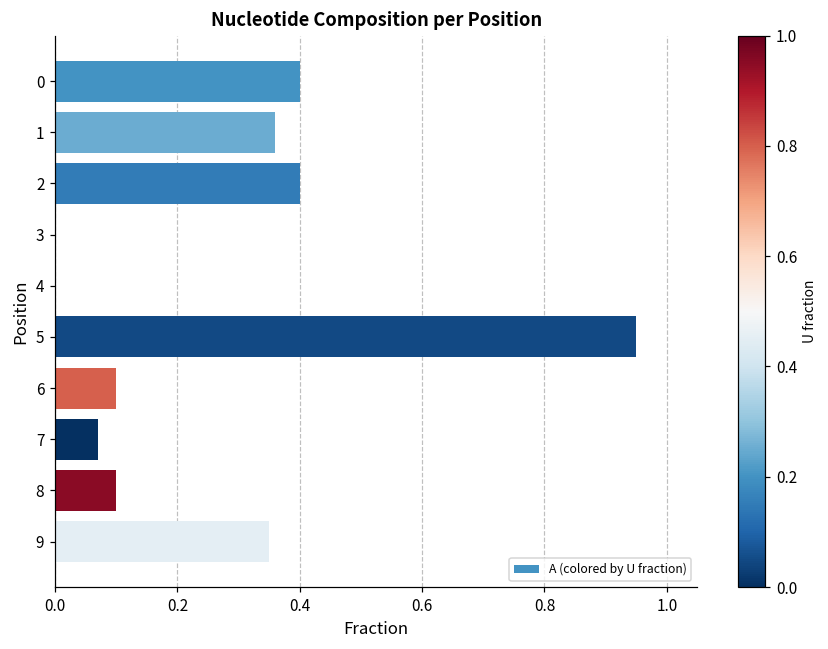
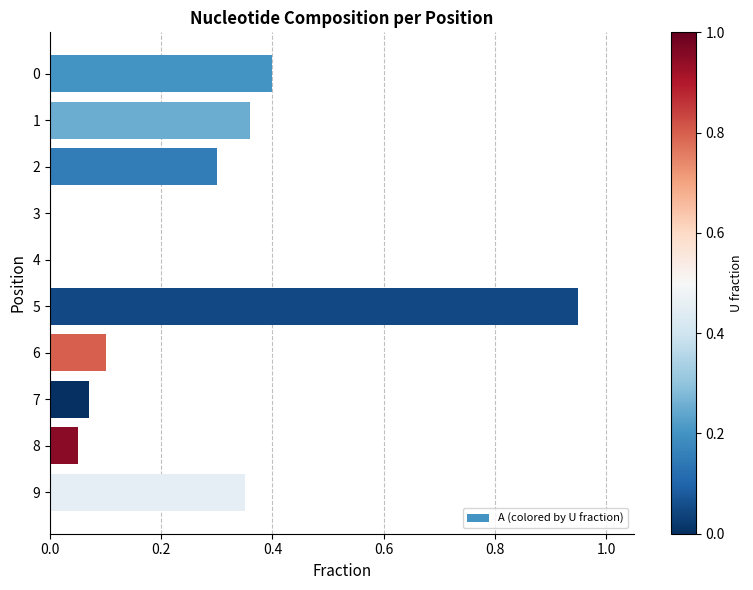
  {
    "0": 0.40,
    "1": 0.36,
-   "2": 0.4,
+   "2": 0.3,
    "3": 0.00,
    "4": 0.00,
    "5": 0.95,
    "6": 0.10,
    "7": 0.07,
-   "8": 0.10,
+   "8": 0.05,
    "9": 0.35
  }
